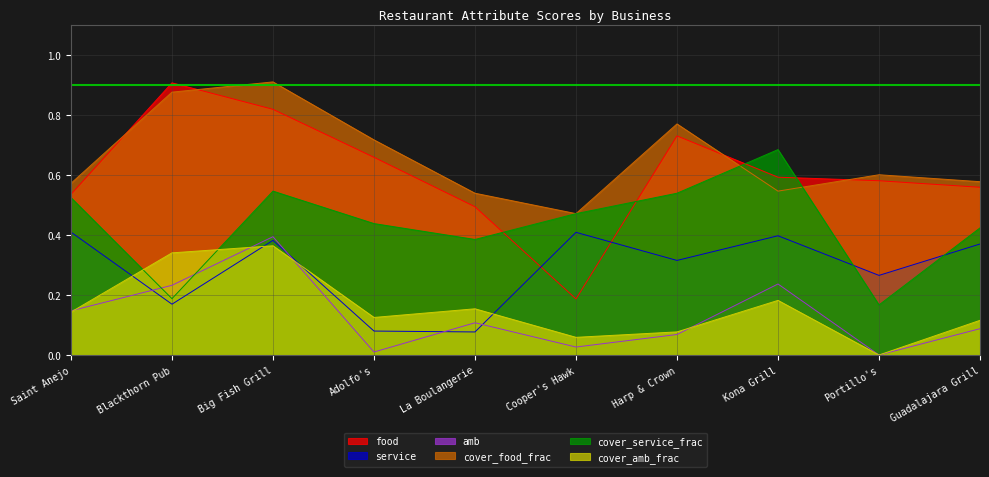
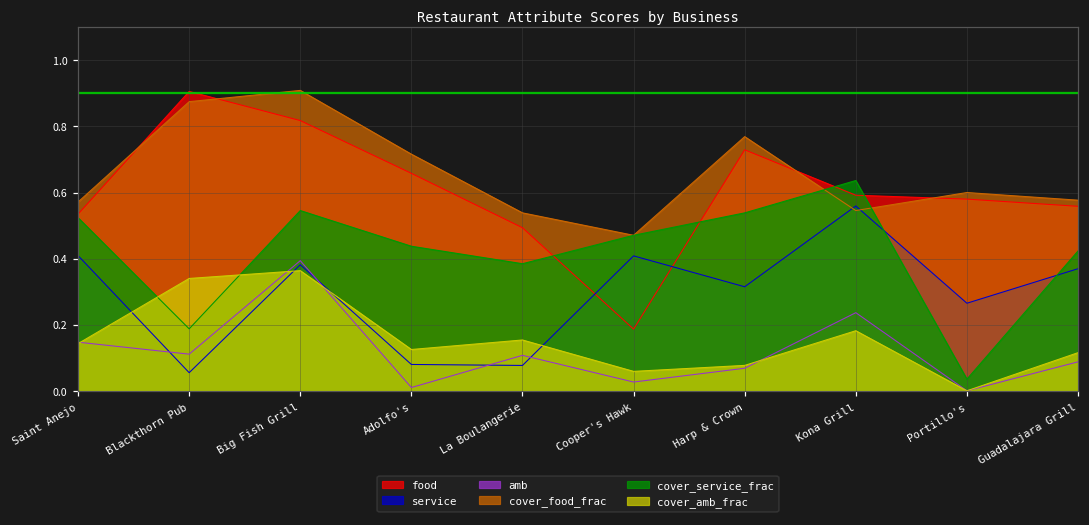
  {
    "food": {
      "Saint Anejo": 0.53,
      "Blackthorn Pub": 0.91,
      "Big Fish Grill": 0.82,
      "Adolfo's": 0.66,
      "La Boulangerie": 0.49,
      "Cooper's Hawk": 0.19,
      "Harp & Crown": 0.73,
      "Kona Grill": 0.59,
      "Portillo's": 0.58,
      "Guadalajara Grill": 0.56
    },
    "service": {
      "Saint Anejo": 0.41,
-     "Blackthorn Pub": 0.17,
+     "Blackthorn Pub": 0.05,
      "Big Fish Grill": 0.38,
      "Adolfo's": 0.08,
      "La Boulangerie": 0.08,
      "Cooper's Hawk": 0.41,
      "Harp & Crown": 0.31,
-     "Kona Grill": 0.40,
+     "Kona Grill": 0.56,
      "Portillo's": 0.27,
      "Guadalajara Grill": 0.37
    },
    "amb": {
-     "Blackthorn Pub": 0.23,
+     "Blackthorn Pub": 0.11,
      "Big Fish Grill": 0.39,
      "Adolfo's": 0.01,
      "La Boulangerie": 0.11,
      "Cooper's Hawk": 0.03,
      "Harp & Crown": 0.07,
      "Kona Grill": 0.24,
      "Guadalajara Grill": 0.09
    },
    "cover_food_frac": {
      "Saint Anejo": 0.57,
      "Blackthorn Pub": 0.88,
      "Big Fish Grill": 0.91,
      "Adolfo's": 0.72,
      "La Boulangerie": 0.54,
      "Harp & Crown": 0.77,
      "Kona Grill": 0.55,
      "Portillo's": 0.60,
      "Guadalajara Grill": 0.58
    },
    "cover_service_frac": {
      "Saint Anejo": 0.52,
      "Blackthorn Pub": 0.19,
      "Big Fish Grill": 0.55,
      "Adolfo's": 0.44,
      "La Boulangerie": 0.38,
      "Harp & Crown": 0.54,
-     "Kona Grill": 0.68,
-     "Portillo's": 0.17,
+     "Kona Grill": 0.64,
+     "Portillo's": 0.04,
      "Guadalajara Grill": 0.42
    },
    "cover_amb_frac": {
      "Blackthorn Pub": 0.34,
      "Big Fish Grill": 0.36,
      "Adolfo's": 0.13,
      "La Boulangerie": 0.15,
      "Cooper's Hawk": 0.06,
      "Harp & Crown": 0.08,
      "Kona Grill": 0.18,
      "Guadalajara Grill": 0.12
    }
  }
